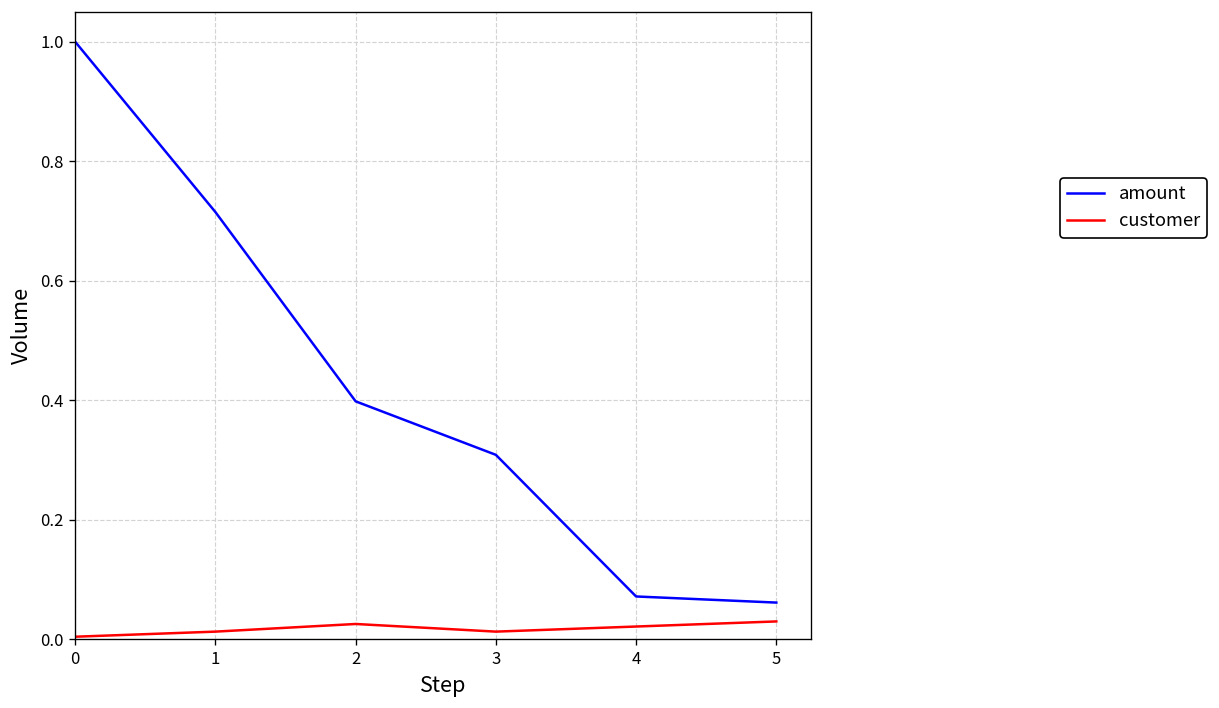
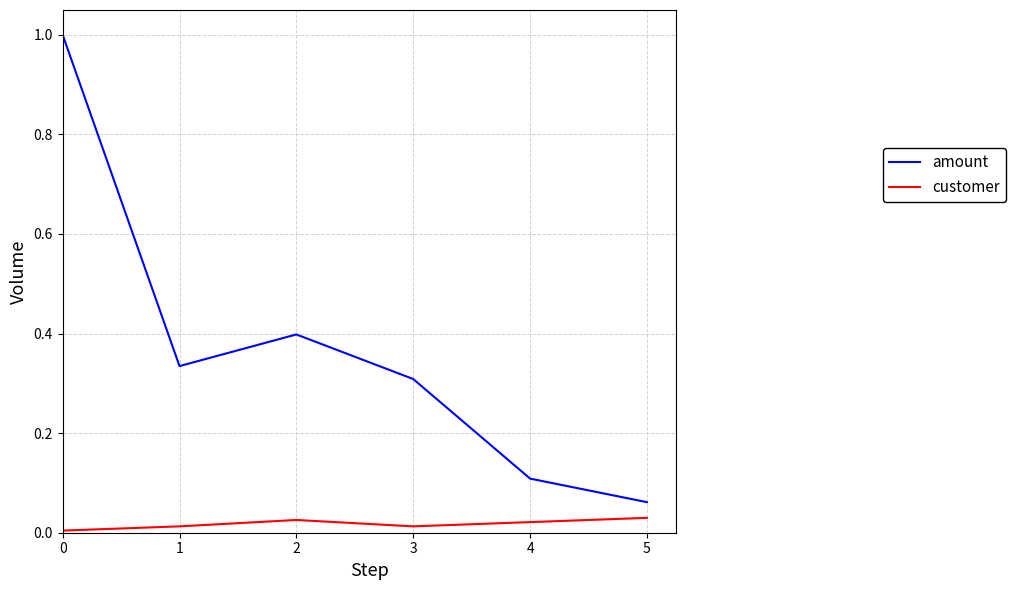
  {
    "amount": {
      "0": 1.00,
-     "1": 0.71,
+     "1": 0.33,
      "2": 0.40,
      "3": 0.31,
-     "4": 0.07,
+     "4": 0.11,
      "5": 0.06
    },
    "customer": {
      "0": 0.00,
      "1": 0.01,
      "2": 0.03,
      "3": 0.01,
      "4": 0.02,
      "5": 0.03
    }
  }
